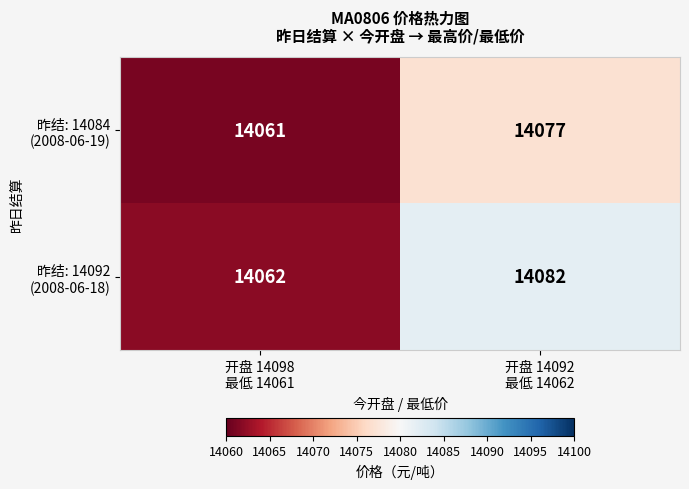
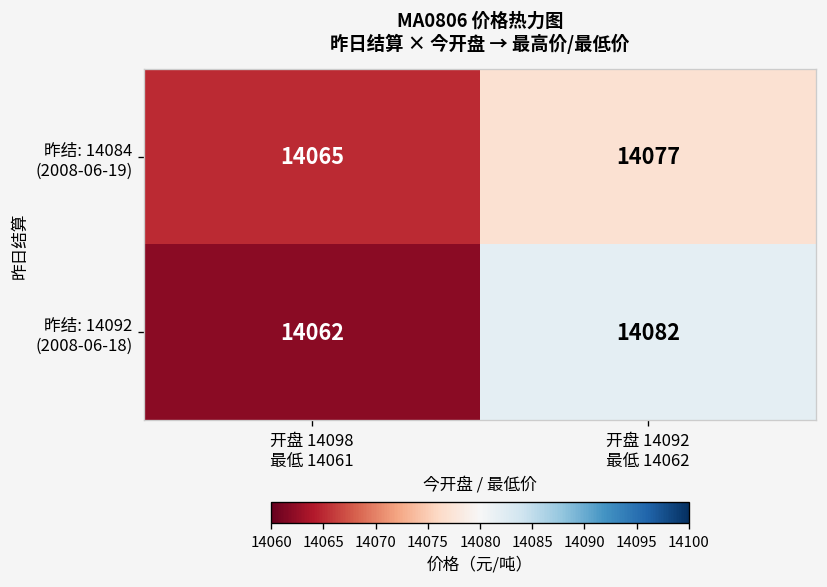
  {
    "昨结: 14084 (2008-06-19)": {
-     "开盘 14098 最低 14061": 14061,
+     "开盘 14098 最低 14061": 14065,
      "开盘 14092 最低 14062": 14077
    },
    "昨结: 14092 (2008-06-18)": {
      "开盘 14098 最低 14061": 14062,
      "开盘 14092 最低 14062": 14082
    }
  }
